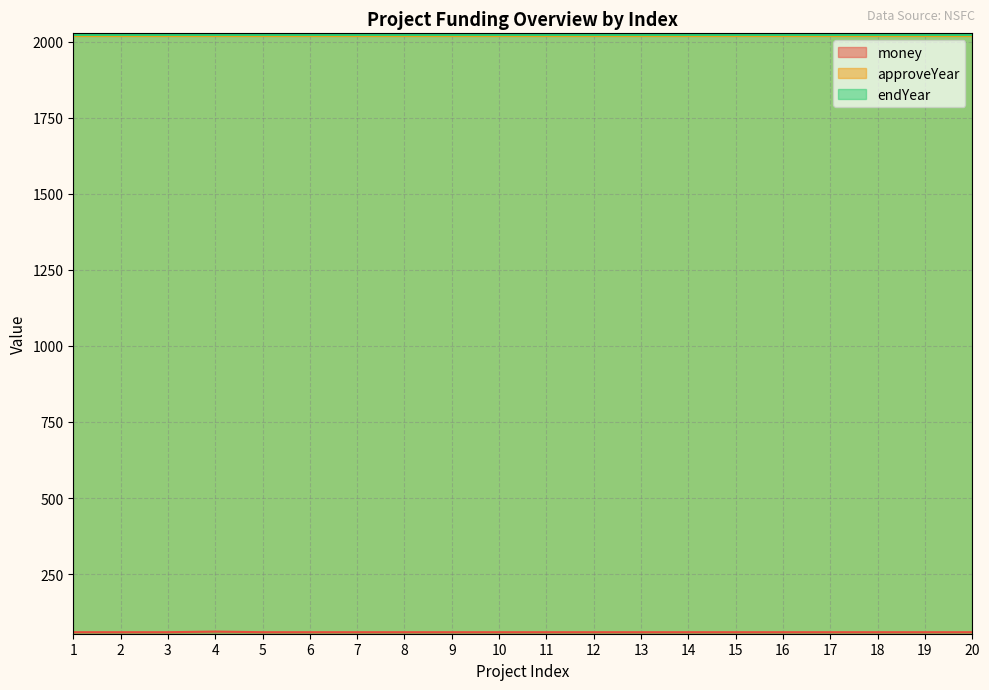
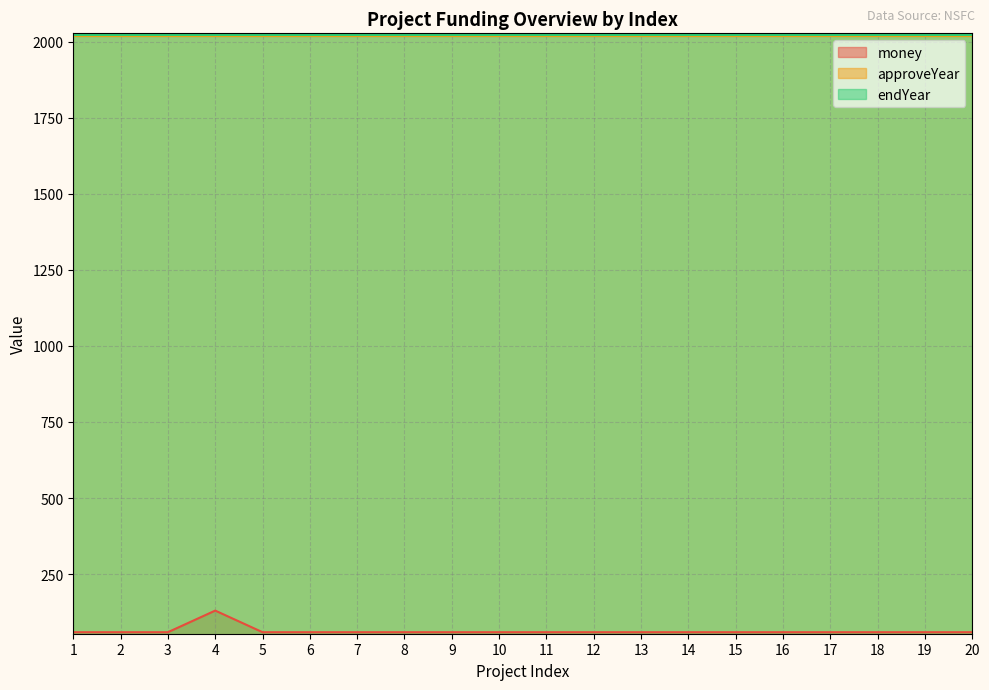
  {
    "money": {
      "1": 60,
      "2": 60,
      "3": 60,
-     "4": 60,
+     "4": 130,
      "5": 60,
      "6": 60,
      "7": 60,
      "8": 60,
      "9": 60,
      "10": 60,
      "11": 60,
      "12": 60,
      "13": 60,
      "14": 60,
      "15": 60,
      "16": 60,
      "17": 60,
      "18": 60,
      "19": 60,
      "20": 60
    }
  }
